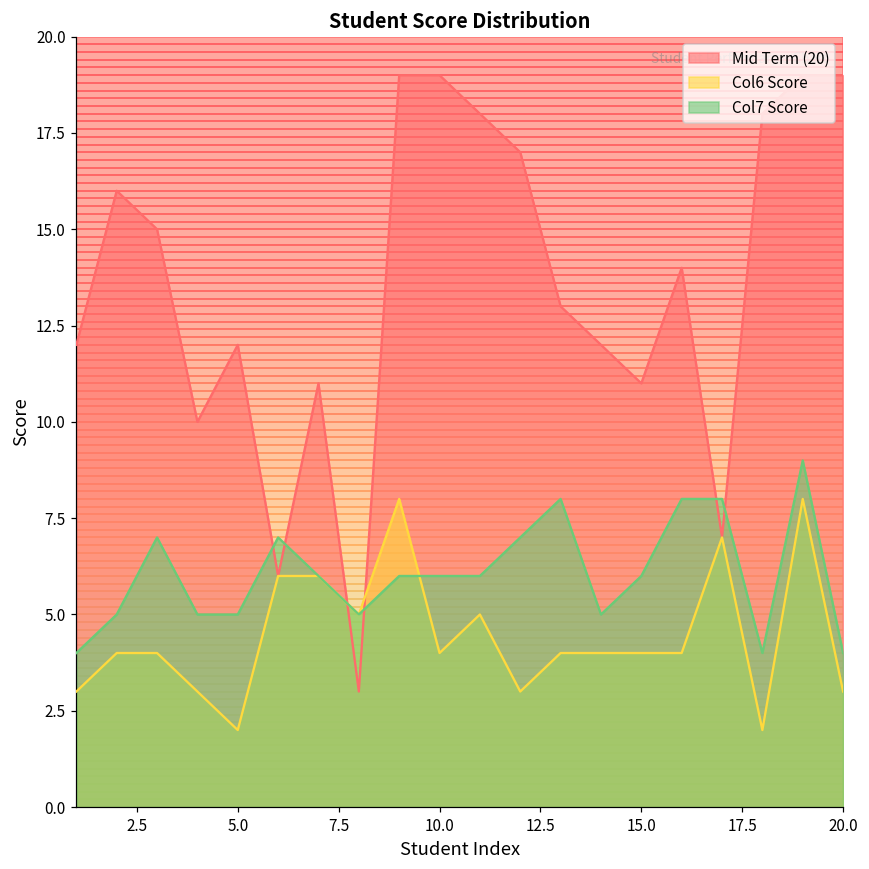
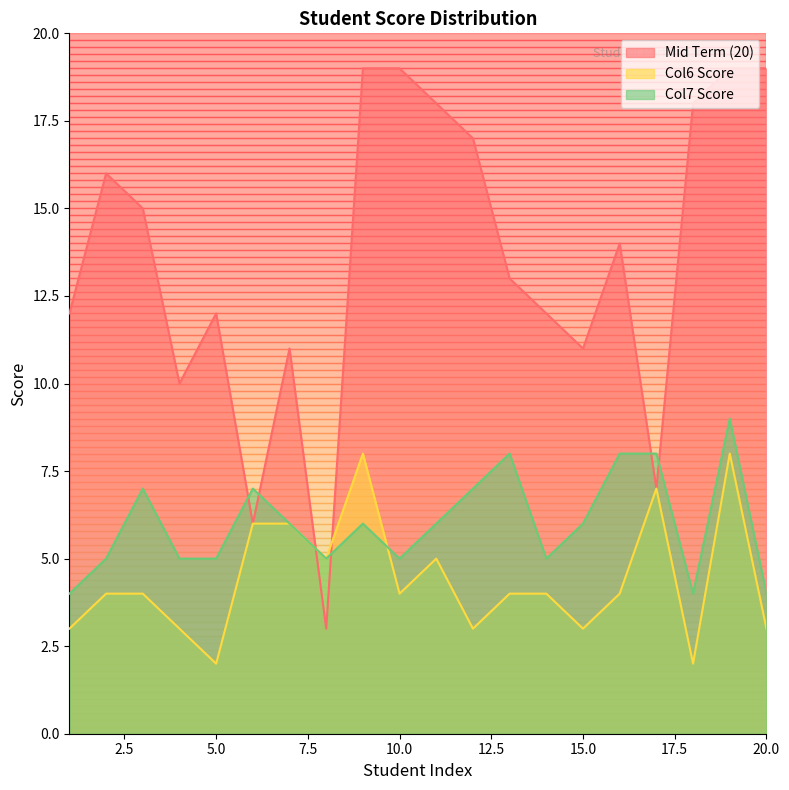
  {
    "Mid Term (20)": {
      "5.0": 12,
      "10.0": 19,
      "15.0": 11,
      "20.0": 19
    },
    "Col6 Score": {
      "5.0": 2,
      "10.0": 4,
-     "15.0": 4,
+     "15.0": 3,
      "20.0": 3
    },
    "Col7 Score": {
      "5.0": 5,
-     "10.0": 6,
+     "10.0": 5,
      "15.0": 6,
      "20.0": 4
    }
  }
